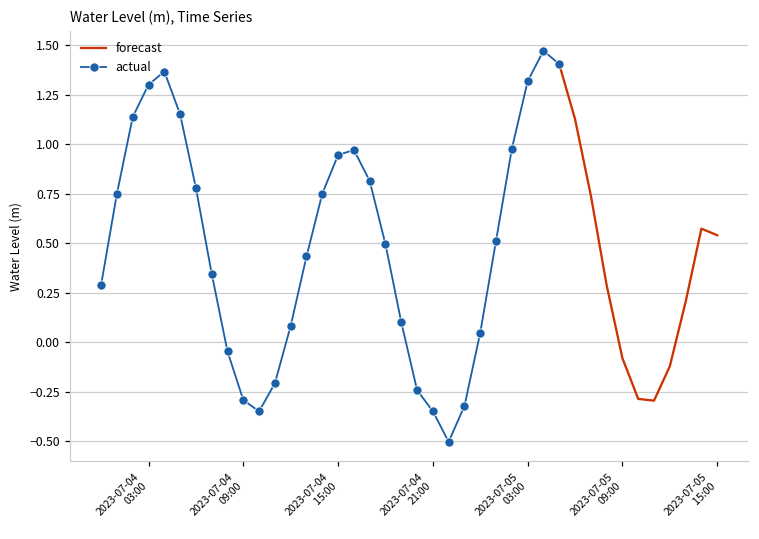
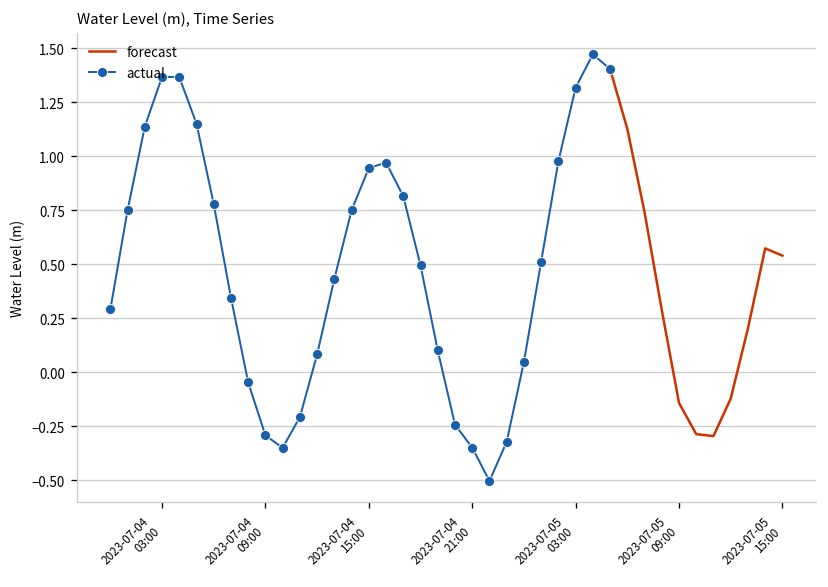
  {
    "forecast": {
-     "2023-07-05 09:00": -0.08,
+     "2023-07-05 09:00": -0.14,
      "2023-07-05 15:00": 0.54
    },
    "actual": {
-     "2023-07-04 03:00": 1.30,
+     "2023-07-04 03:00": 1.37,
      "2023-07-04 09:00": -0.29,
      "2023-07-04 15:00": 0.95,
      "2023-07-04 21:00": -0.35,
      "2023-07-05 03:00": 1.32
    }
  }
